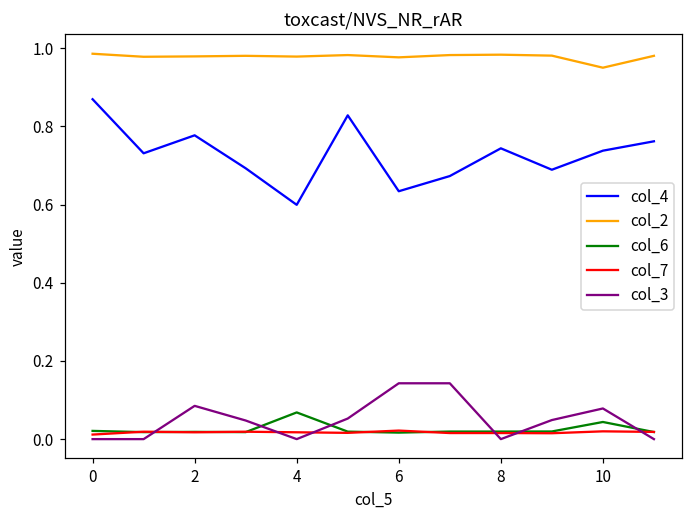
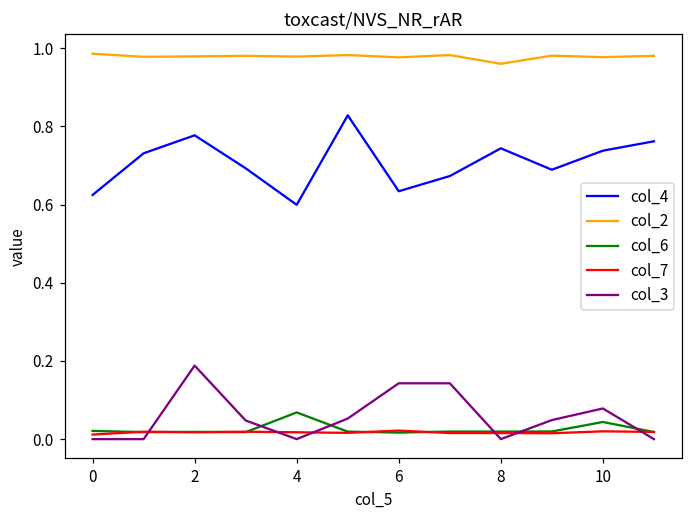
  {
    "col_4": {
-     "0": 0.87,
+     "0": 0.62,
      "2": 0.78,
      "4": 0.60,
      "6": 0.63,
      "8": 0.74,
      "10": 0.74
    },
    "col_2": {
      "0": 0.99,
      "2": 0.98,
      "4": 0.98,
      "6": 0.98,
-     "8": 0.98,
-     "10": 0.95
+     "8": 0.96,
+     "10": 0.98
    },
    "col_6": {
      "0": 0.02,
      "4": 0.07,
      "10": 0.04
    },
    "col_7": {
      "0": 0.01,
      "4": 0.02,
      "10": 0.02
    },
    "col_3": {
      "0": 0.00,
-     "2": 0.09,
+     "2": 0.19,
      "4": 0.00,
      "6": 0.14,
      "8": 0.00,
      "10": 0.08
    }
  }
